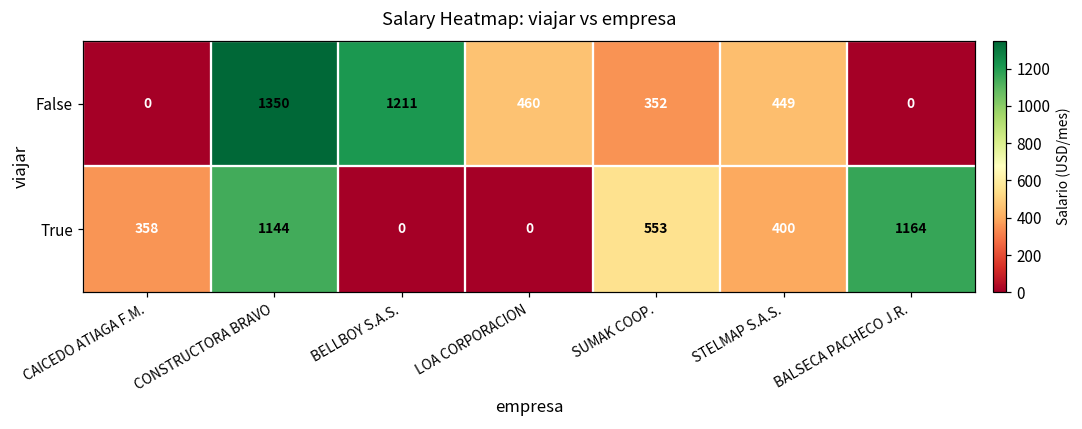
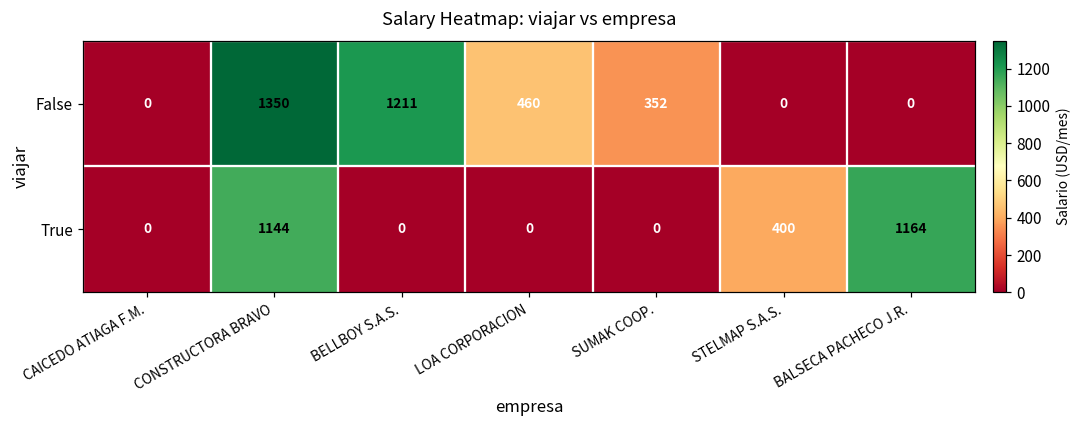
  {
    "False": {
      "CAICEDO ATIAGA F.M.": 0,
      "CONSTRUCTORA BRAVO": 1350,
      "BELLBOY S.A.S.": 1211,
      "LOA CORPORACION": 460,
      "SUMAK COOP.": 352,
-     "STELMAP S.A.S.": 449,
+     "STELMAP S.A.S.": 0,
      "BALSECA PACHECO J.R.": 0
    },
    "True": {
-     "CAICEDO ATIAGA F.M.": 358,
+     "CAICEDO ATIAGA F.M.": 0,
      "CONSTRUCTORA BRAVO": 1144,
      "BELLBOY S.A.S.": 0,
      "LOA CORPORACION": 0,
-     "SUMAK COOP.": 553,
+     "SUMAK COOP.": 0,
      "STELMAP S.A.S.": 400,
      "BALSECA PACHECO J.R.": 1164
    }
  }
